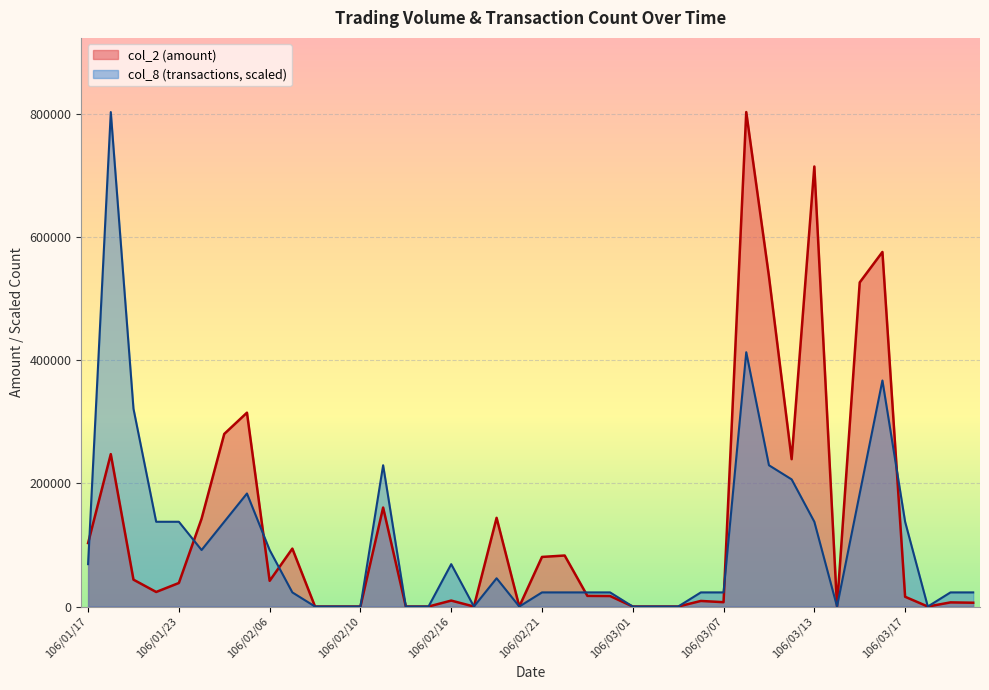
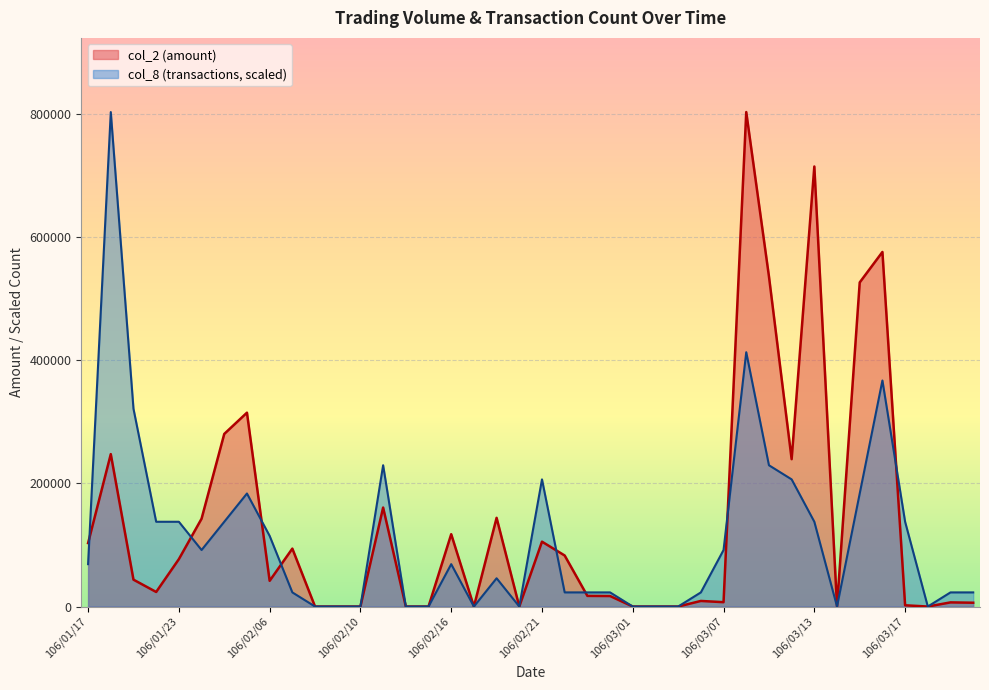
  {
    "col_2 (amount)": {
      "106/01/17": 100000,
-     "106/01/23": 40000,
+     "106/01/23": 80000,
      "106/02/06": 40000,
-     "106/02/16": 10000,
-     "106/02/21": 80000,
+     "106/02/16": 120000,
+     "106/02/21": 110000,
      "106/03/07": 10000,
      "106/03/13": 710000,
-     "106/03/17": 20000
+     "106/03/17": 0
    },
    "col_8 (transactions, scaled)": {
      "106/01/17": 70000,
      "106/01/23": 140000,
-     "106/02/06": 90000,
+     "106/02/06": 110000,
      "106/02/16": 70000,
-     "106/02/21": 20000,
-     "106/03/07": 20000,
+     "106/02/21": 210000,
+     "106/03/07": 90000,
      "106/03/13": 140000,
      "106/03/17": 140000
    }
  }
